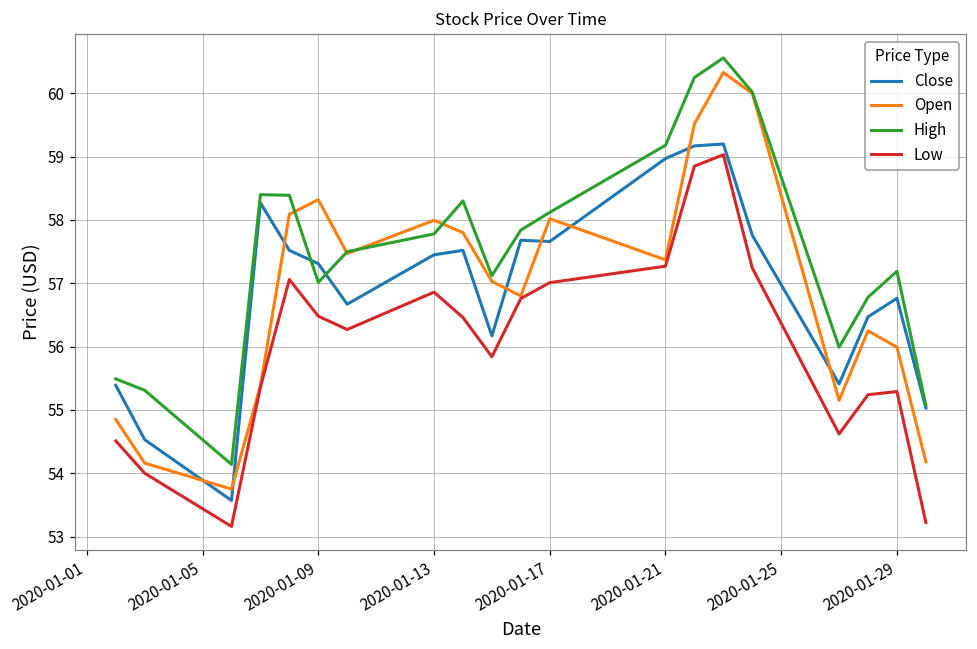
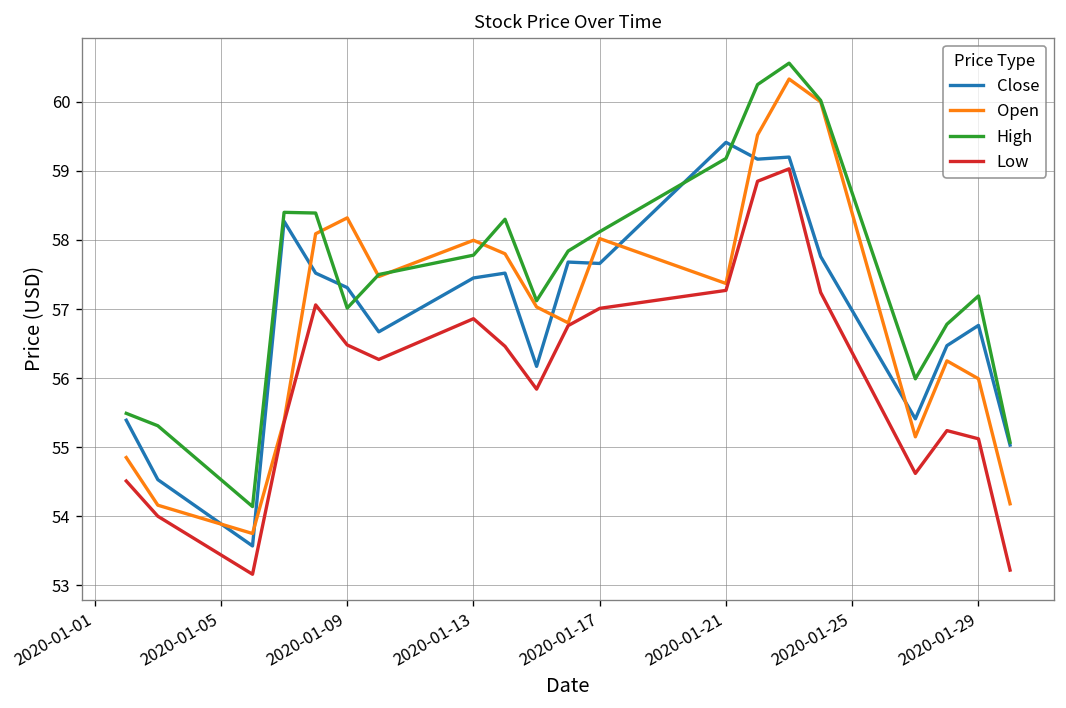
  {
    "Close": {
      "2020-01-09": 57.3,
      "2020-01-13": 57.5,
      "2020-01-17": 57.7,
-     "2020-01-21": 59.0,
+     "2020-01-21": 59.4,
      "2020-01-29": 56.8
    },
    "Open": {
      "2020-01-09": 58.3,
      "2020-01-13": 58.0,
      "2020-01-17": 58.0,
      "2020-01-21": 57.4,
      "2020-01-29": 56.0
    },
    "High": {
      "2020-01-09": 57.0,
      "2020-01-13": 57.8,
      "2020-01-17": 58.1,
      "2020-01-21": 59.2,
      "2020-01-29": 57.2
    },
    "Low": {
      "2020-01-09": 56.5,
      "2020-01-13": 56.9,
      "2020-01-17": 57.0,
      "2020-01-21": 57.3,
-     "2020-01-29": 55.3
+     "2020-01-29": 55.1
    }
  }
